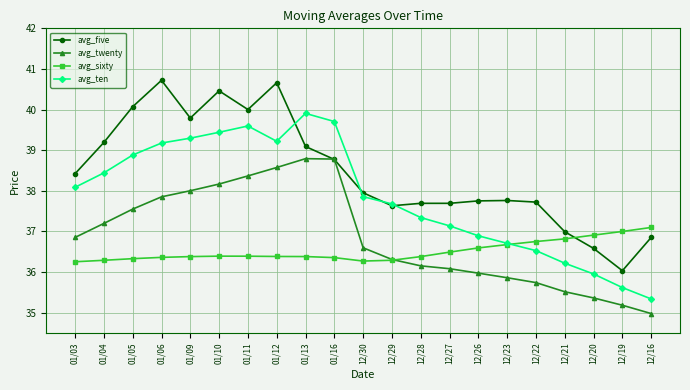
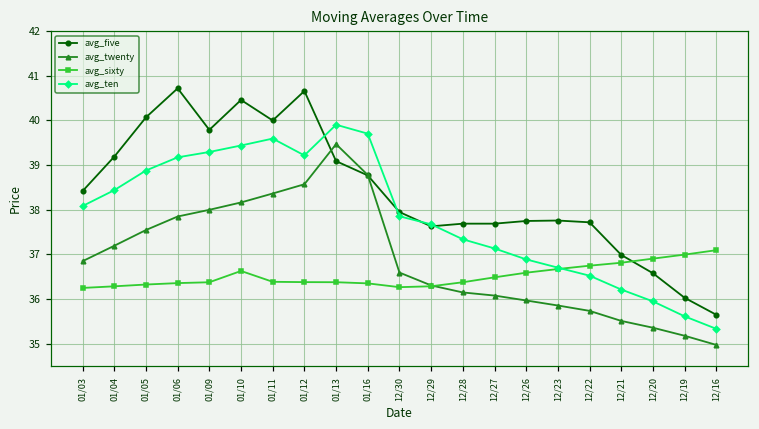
  {
    "avg_five": {
      "01/03": 38.4,
      "01/04": 39.2,
      "01/05": 40.1,
      "01/06": 40.7,
      "01/09": 39.8,
      "01/10": 40.5,
      "01/11": 40.0,
      "01/12": 40.7,
      "01/13": 39.1,
      "12/30": 38.0,
      "12/28": 37.7,
      "12/27": 37.7,
      "12/26": 37.8,
      "12/23": 37.8,
      "12/22": 37.7,
      "12/21": 37.0,
      "12/20": 36.6,
      "12/19": 36.0,
-     "12/16": 36.9
+     "12/16": 35.7
    },
    "avg_twenty": {
      "01/03": 36.9,
      "01/04": 37.2,
      "01/05": 37.5,
      "01/06": 37.9,
      "01/09": 38.0,
      "01/10": 38.2,
      "01/11": 38.4,
      "01/12": 38.6,
-     "01/13": 38.8,
+     "01/13": 39.5,
      "12/30": 36.6,
      "12/28": 36.2,
      "12/27": 36.1,
      "12/26": 36.0,
      "12/23": 35.9,
      "12/22": 35.7,
      "12/21": 35.5,
      "12/20": 35.4,
      "12/19": 35.2,
      "12/16": 35.0
    },
    "avg_sixty": {
      "01/03": 36.3,
      "01/04": 36.3,
      "01/05": 36.3,
      "01/06": 36.4,
      "01/09": 36.4,
-     "01/10": 36.4,
+     "01/10": 36.6,
      "01/11": 36.4,
      "01/12": 36.4,
      "01/13": 36.4,
      "01/16": 36.4,
      "12/30": 36.3,
      "12/28": 36.4,
      "12/27": 36.5,
      "12/26": 36.6,
      "12/22": 36.7,
      "12/21": 36.8,
      "12/20": 36.9,
      "12/19": 37.0,
      "12/16": 37.1
    },
    "avg_ten": {
      "01/03": 38.1,
      "01/04": 38.4,
      "01/05": 38.9,
      "01/06": 39.2,
      "01/09": 39.3,
      "01/10": 39.4,
      "01/11": 39.6,
      "01/12": 39.2,
      "01/13": 39.9,
      "01/16": 39.7,
      "12/30": 37.9,
      "12/28": 37.3,
      "12/27": 37.1,
      "12/26": 36.9,
      "12/22": 36.5,
      "12/21": 36.2,
      "12/20": 36.0,
      "12/19": 35.6,
      "12/16": 35.3
    }
  }
